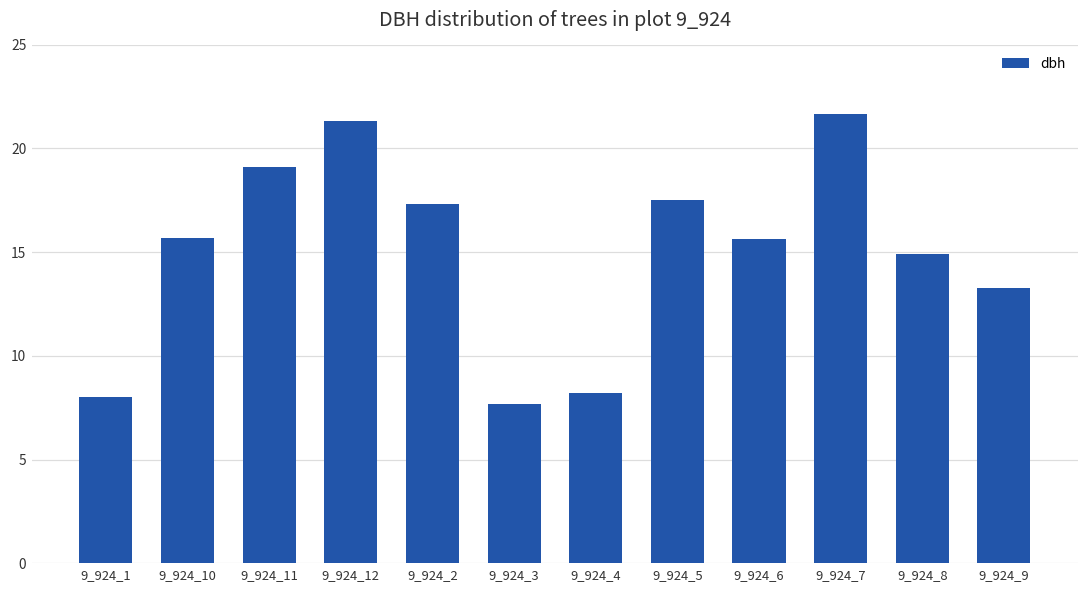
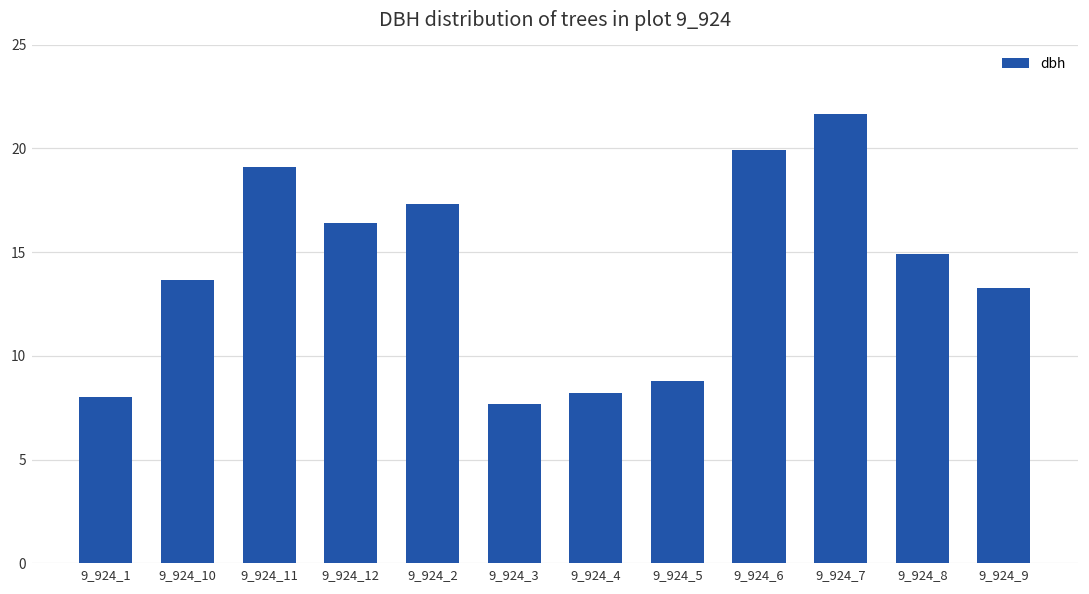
  {
    "9_924_1": 8.0,
-   "9_924_10": 15.7,
+   "9_924_10": 13.7,
    "9_924_11": 19.1,
-   "9_924_12": 21.3,
+   "9_924_12": 16.4,
    "9_924_2": 17.3,
    "9_924_3": 7.7,
    "9_924_4": 8.2,
-   "9_924_5": 17.5,
-   "9_924_6": 15.7,
+   "9_924_5": 8.8,
+   "9_924_6": 19.9,
    "9_924_7": 21.7,
    "9_924_8": 14.9,
    "9_924_9": 13.3
  }
